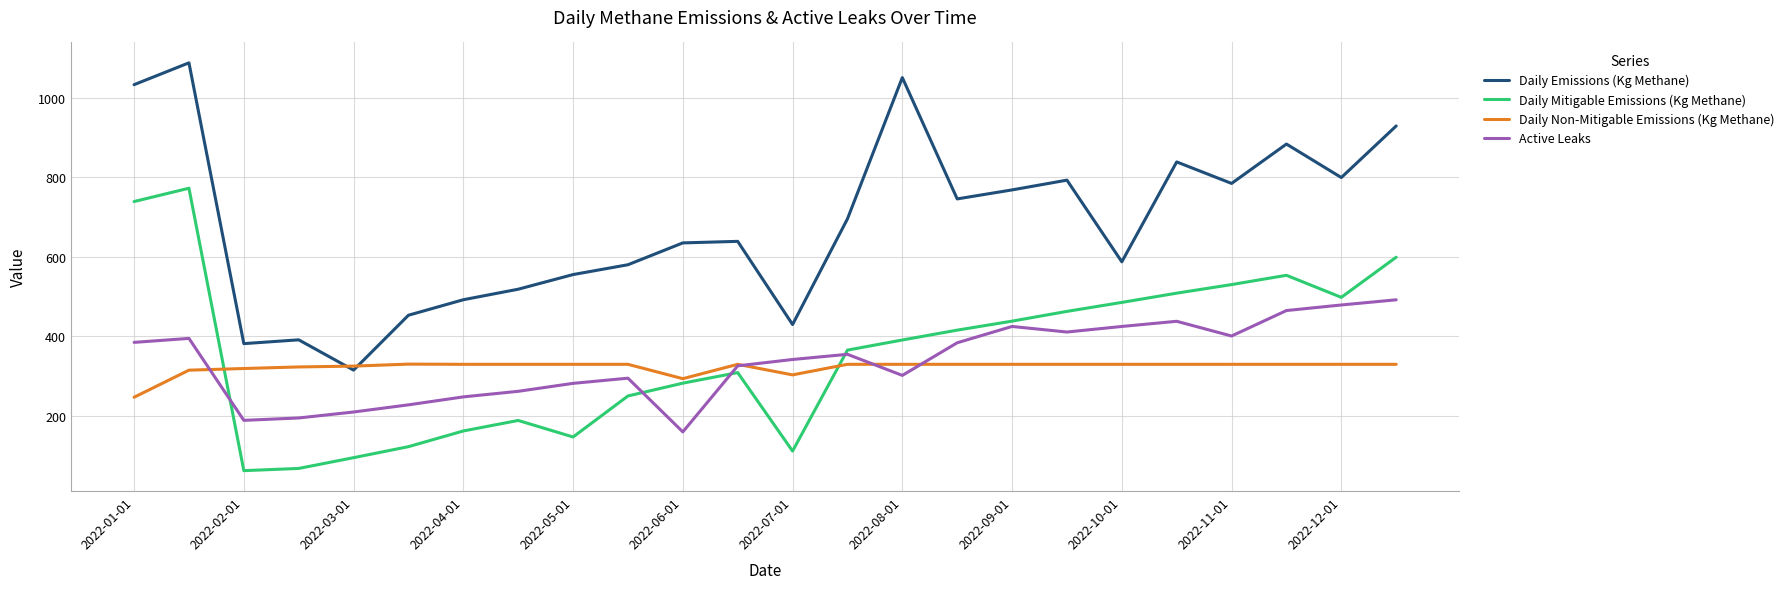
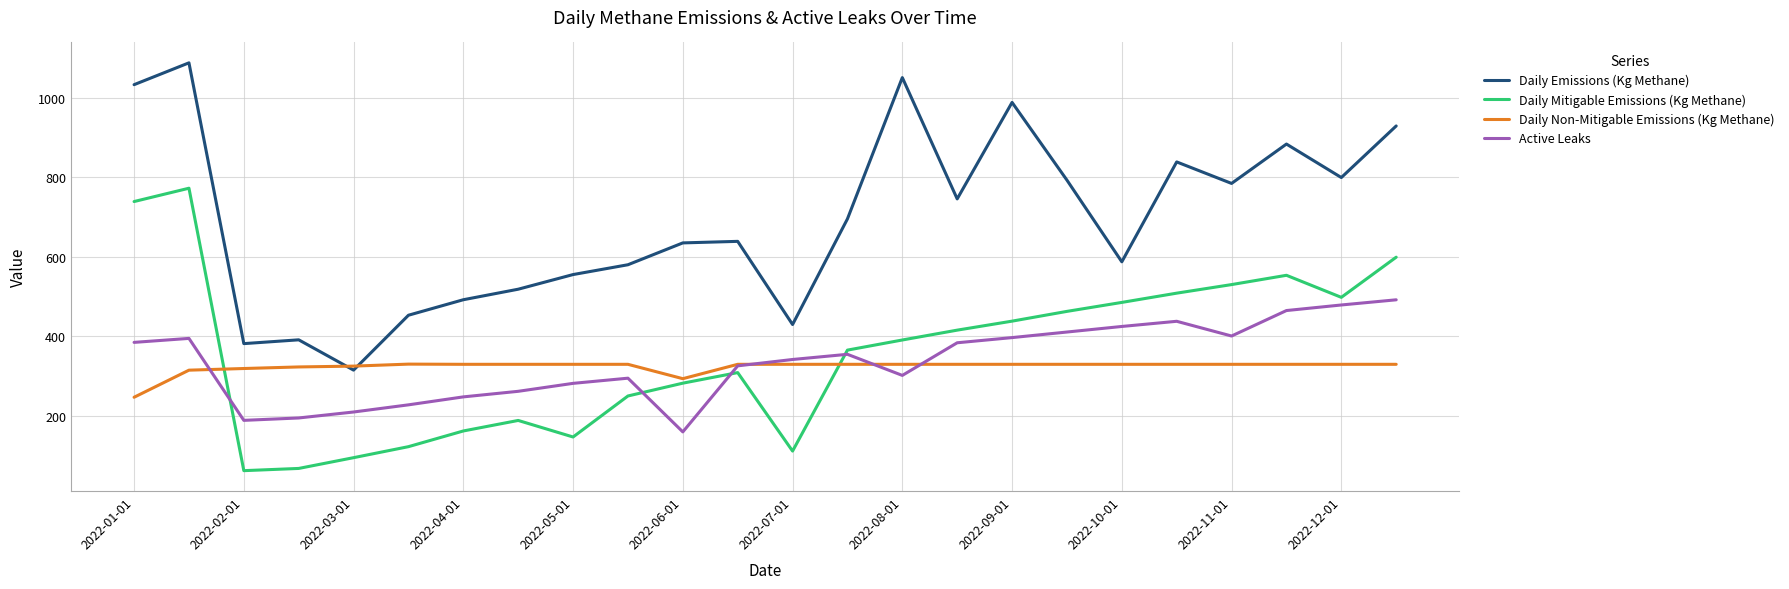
  {
    "Daily Emissions (Kg Methane)": {
      "2022-01-01": 1030,
      "2022-02-01": 380,
      "2022-03-01": 320,
      "2022-04-01": 490,
      "2022-05-01": 560,
      "2022-06-01": 640,
      "2022-07-01": 430,
      "2022-08-01": 1050,
-     "2022-09-01": 770,
+     "2022-09-01": 990,
      "2022-10-01": 590,
      "2022-11-01": 780,
      "2022-12-01": 800
    },
    "Daily Mitigable Emissions (Kg Methane)": {
      "2022-01-01": 740,
      "2022-02-01": 60,
      "2022-03-01": 100,
      "2022-04-01": 160,
      "2022-05-01": 150,
      "2022-06-01": 280,
      "2022-07-01": 110,
      "2022-08-01": 390,
      "2022-09-01": 440,
      "2022-10-01": 490,
      "2022-11-01": 530,
      "2022-12-01": 500
    },
    "Daily Non-Mitigable Emissions (Kg Methane)": {
      "2022-01-01": 250,
      "2022-02-01": 320,
      "2022-03-01": 330,
      "2022-04-01": 330,
      "2022-05-01": 330,
      "2022-06-01": 290,
-     "2022-07-01": 300,
+     "2022-07-01": 330,
      "2022-08-01": 330,
      "2022-09-01": 330,
      "2022-10-01": 330,
      "2022-11-01": 330,
      "2022-12-01": 330
    },
    "Active Leaks": {
      "2022-01-01": 390,
      "2022-02-01": 190,
      "2022-03-01": 210,
      "2022-04-01": 250,
      "2022-05-01": 280,
      "2022-06-01": 160,
      "2022-07-01": 340,
      "2022-08-01": 300,
-     "2022-09-01": 430,
+     "2022-09-01": 400,
      "2022-10-01": 430,
      "2022-11-01": 400,
      "2022-12-01": 480
    }
  }
